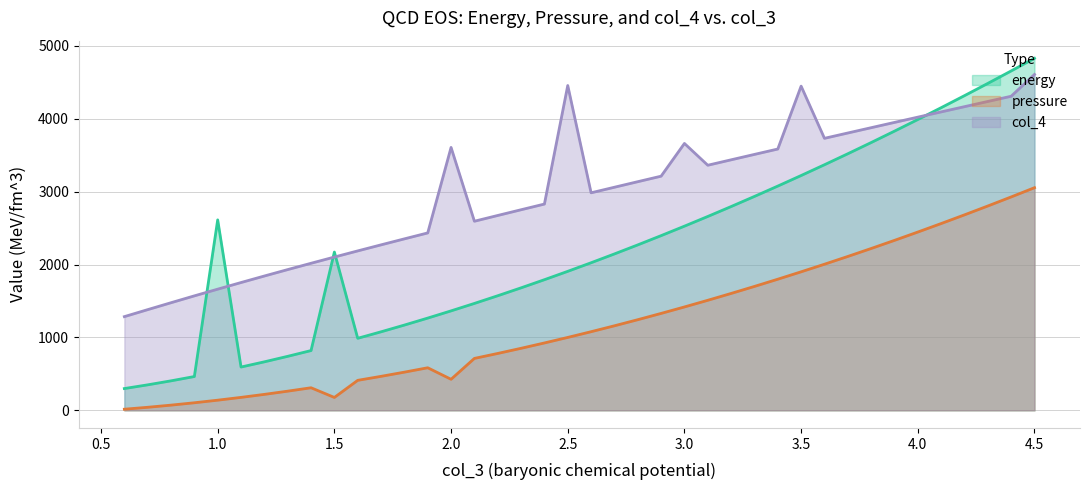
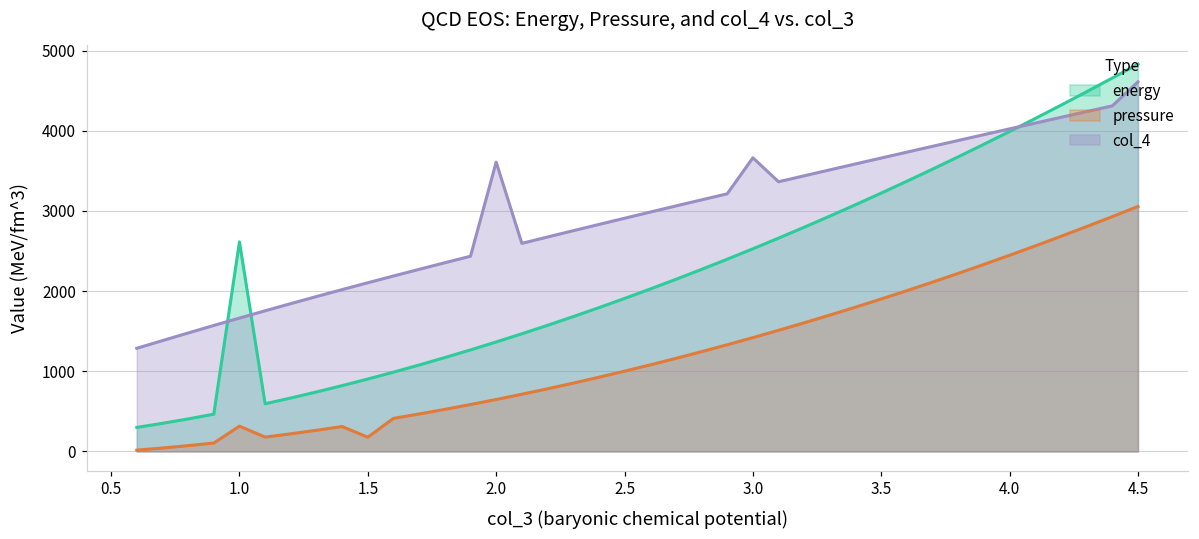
  {
    "energy": {
      "1.0": 2600,
-     "1.5": 2200,
+     "1.5": 900,
      "2.0": 1400,
      "2.5": 1900,
      "3.0": 2500,
      "3.5": 3200,
      "4.5": 4800
    },
    "pressure": {
-     "1.0": 100,
+     "1.0": 300,
      "1.5": 200,
-     "2.0": 400,
+     "2.0": 600,
      "2.5": 1000,
      "3.0": 1400,
      "3.5": 1900,
      "4.0": 2400,
      "4.5": 3100
    },
    "col_4": {
      "1.0": 1700,
      "1.5": 2100,
      "2.0": 3600,
-     "2.5": 4500,
+     "2.5": 2900,
      "3.0": 3700,
-     "3.5": 4400,
+     "3.5": 3700,
      "4.5": 4600
    }
  }
